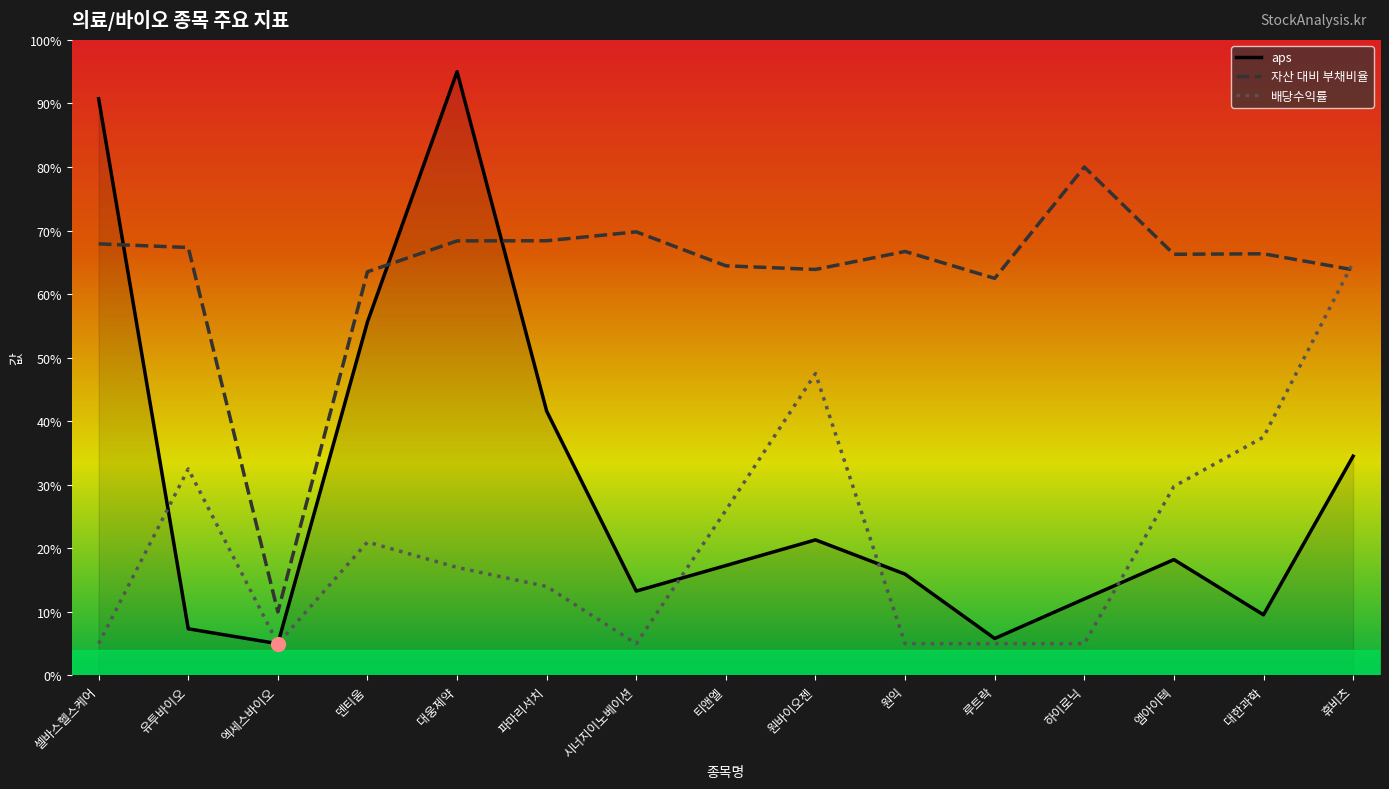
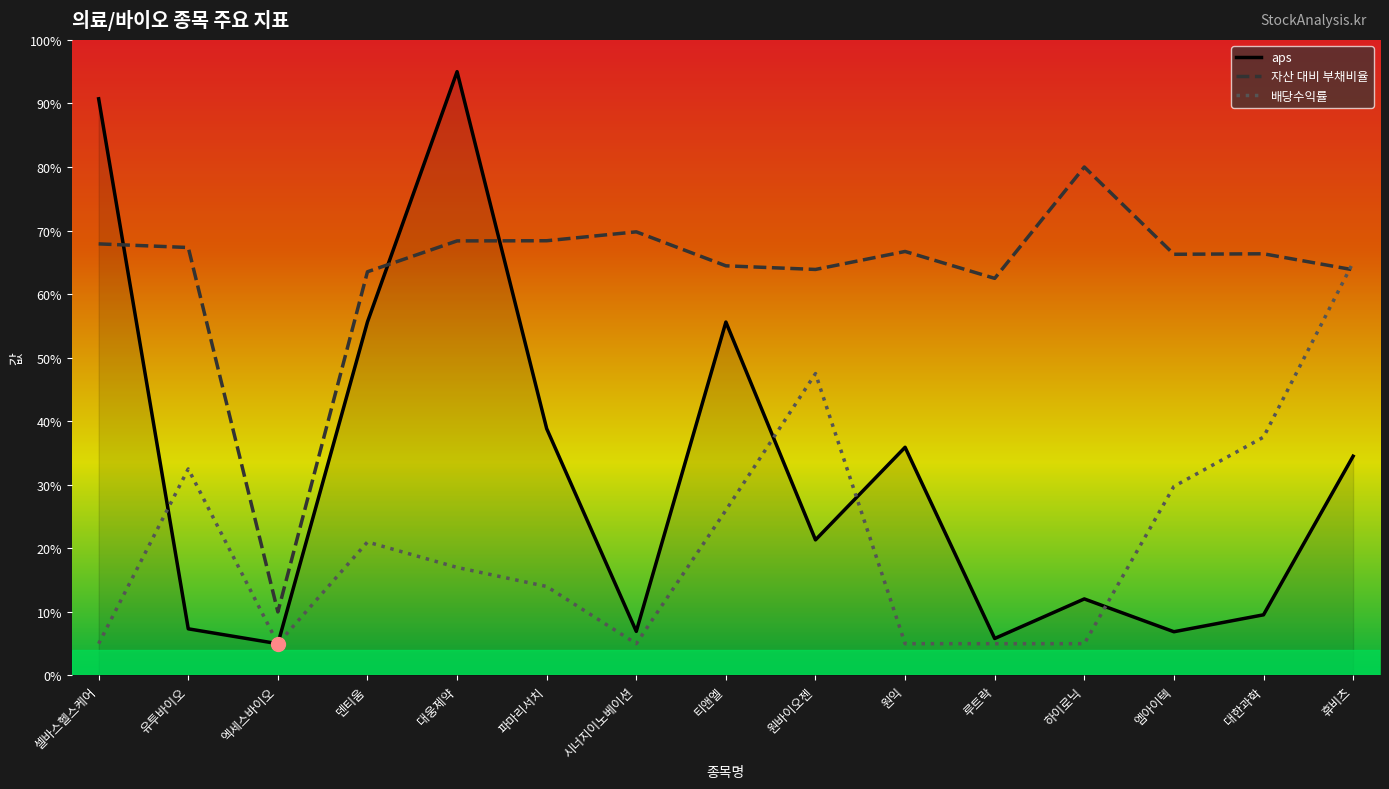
  {
    "aps": {
      "셀바스헬스케어": "91%",
      "유투바이오": "7%",
      "덴티움": "56%",
      "대웅제약": "95%",
-     "파마리서치": "42%",
-     "시너지이노베이션": "13%",
-     "티앤엘": "17%",
+     "파마리서치": "39%",
+     "시너지이노베이션": "7%",
+     "티앤엘": "56%",
      "원바이오젠": "21%",
-     "원익": "16%",
+     "원익": "36%",
      "루트락": "6%",
      "하이로닉": "12%",
-     "엠아이텍": "18%",
+     "엠아이텍": "7%",
      "대한과학": "10%",
      "휴비츠": "34%"
    }
  }
